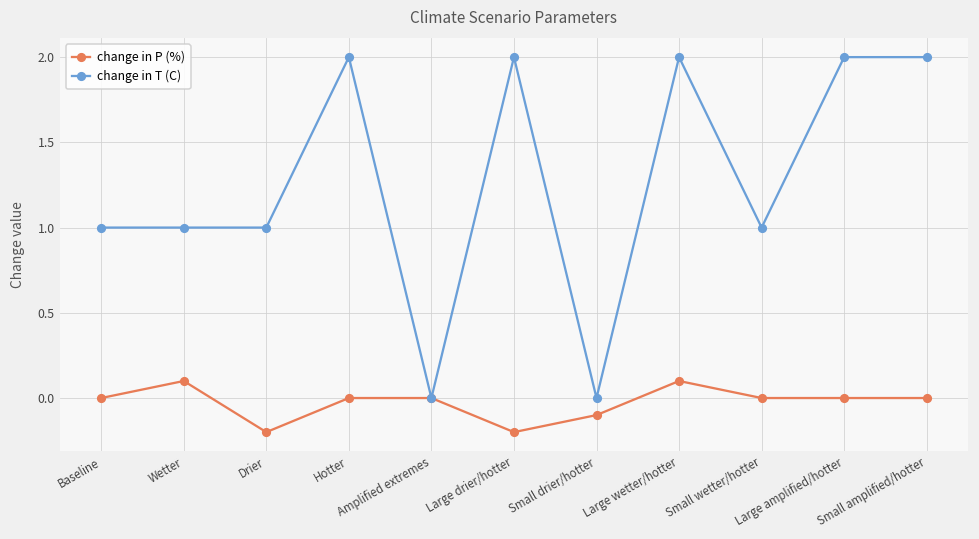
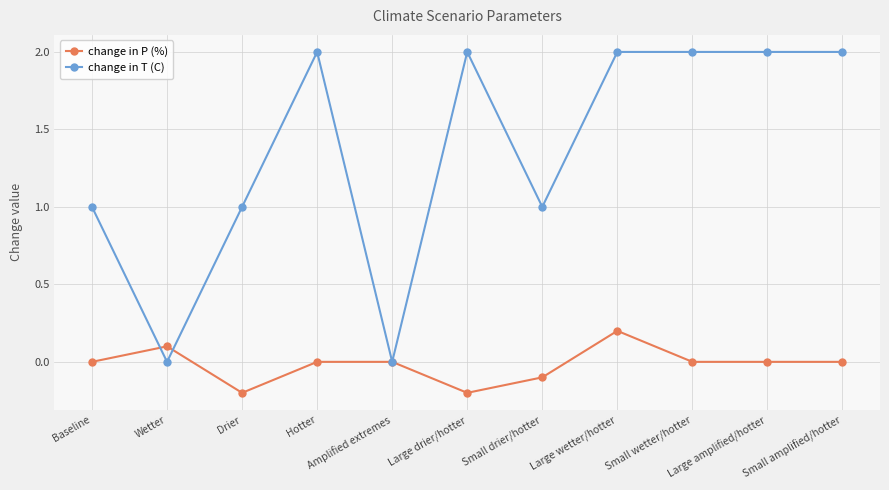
  {
    "change in P (%)": {
      "Baseline": 0.0,
      "Wetter": 0.1,
      "Drier": -0.2,
      "Hotter": 0.0,
      "Large drier/hotter": -0.2,
      "Small drier/hotter": -0.1,
-     "Large wetter/hotter": 0.1,
+     "Large wetter/hotter": 0.2,
      "Small wetter/hotter": 0.0,
      "Large amplified/hotter": 0.0,
      "Small amplified/hotter": 0.0
    },
    "change in T (C)": {
      "Baseline": 1,
-     "Wetter": 1,
+     "Wetter": 0,
      "Drier": 1,
      "Hotter": 2,
      "Large drier/hotter": 2,
-     "Small drier/hotter": 0,
+     "Small drier/hotter": 1,
      "Large wetter/hotter": 2,
-     "Small wetter/hotter": 1,
+     "Small wetter/hotter": 2,
      "Large amplified/hotter": 2,
      "Small amplified/hotter": 2
    }
  }
